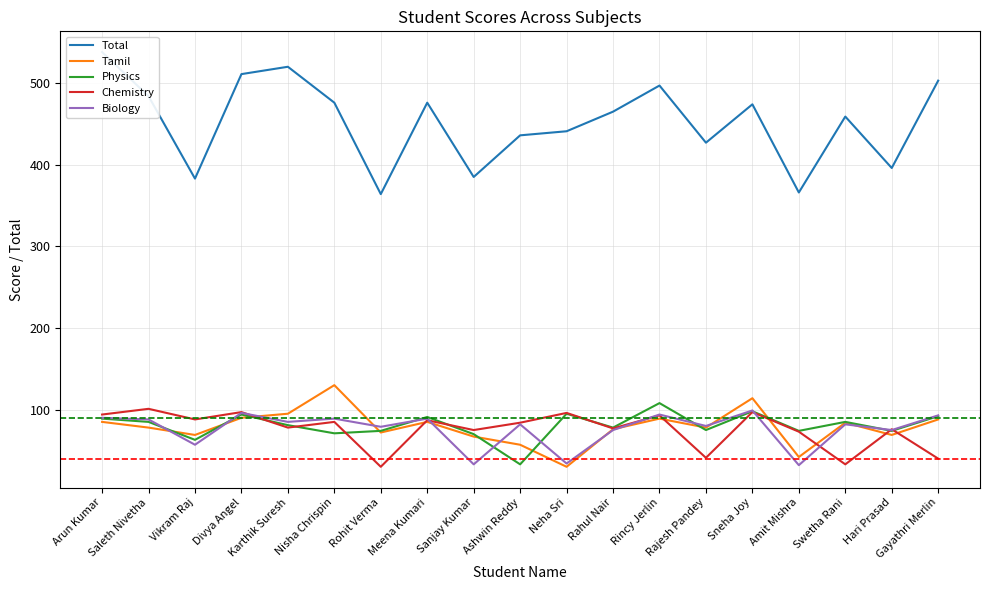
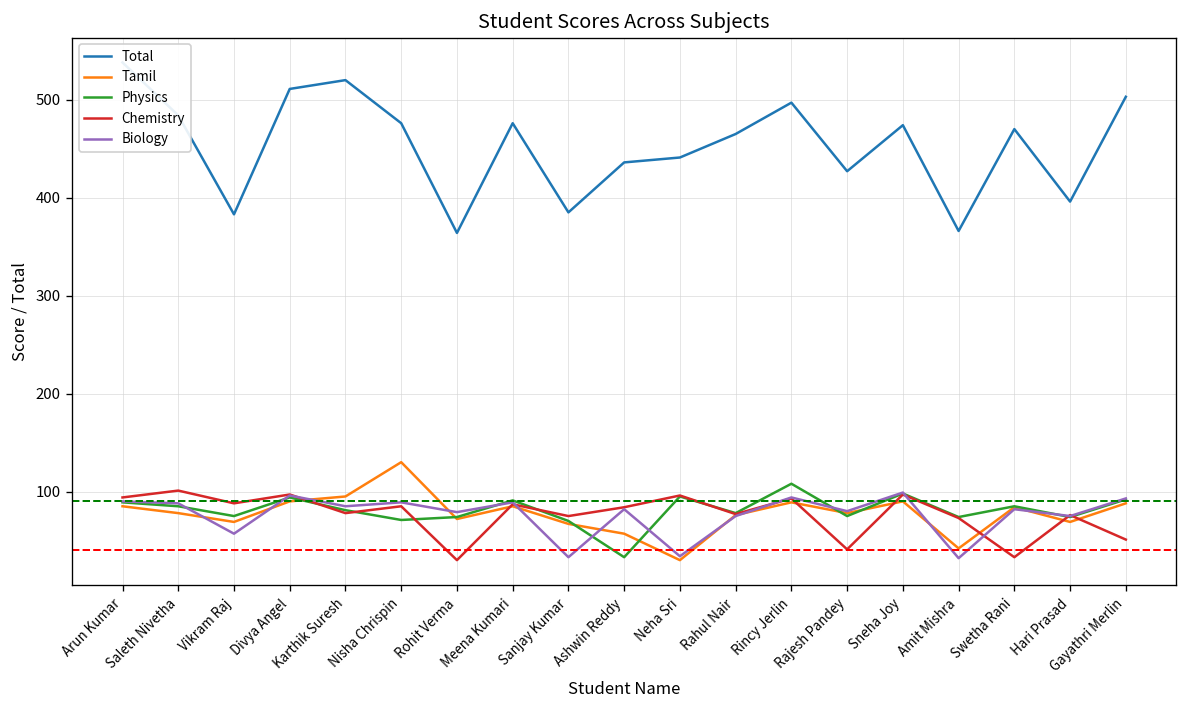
  {
    "Total": {
      "Vikram Raj": 380,
      "Divya Angel": 510,
      "Karthik Suresh": 520,
      "Nisha Chrispin": 480,
      "Rohit Verma": 360,
      "Meena Kumari": 480,
      "Sanjay Kumar": 390,
      "Ashwin Reddy": 440,
      "Neha Sri": 440,
      "Rahul Nair": 470,
      "Rincy Jerlin": 500,
      "Rajesh Pandey": 430,
      "Sneha Joy": 470,
      "Amit Mishra": 370,
-     "Swetha Rani": 460,
+     "Swetha Rani": 470,
      "Hari Prasad": 400,
      "Gayathri Merlin": 500
    },
    "Tamil": {
      "Arun Kumar": 90,
      "Saleth Nivetha": 80,
      "Vikram Raj": 70,
      "Divya Angel": 90,
      "Karthik Suresh": 100,
      "Nisha Chrispin": 130,
      "Ashwin Reddy": 60,
      "Neha Sri": 30,
      "Rincy Jerlin": 90,
-     "Sneha Joy": 110,
+     "Sneha Joy": 90,
      "Amit Mishra": 40,
      "Hari Prasad": 70,
      "Gayathri Merlin": 90
    },
    "Physics": {
-     "Vikram Raj": 60,
+     "Vikram Raj": 80,
      "Nisha Chrispin": 70,
      "Ashwin Reddy": 30,
      "Rincy Jerlin": 110
    },
    "Chemistry": {
      "Arun Kumar": 90,
      "Saleth Nivetha": 100,
      "Vikram Raj": 90,
      "Nisha Chrispin": 90,
      "Rohit Verma": 30,
      "Sanjay Kumar": 80,
      "Rajesh Pandey": 40,
      "Swetha Rani": 30,
-     "Gayathri Merlin": 40
+     "Gayathri Merlin": 50
    },
    "Biology": {
      "Vikram Raj": 60,
      "Karthik Suresh": 90,
      "Nisha Chrispin": 90,
      "Rohit Verma": 80,
      "Sanjay Kumar": 30,
      "Neha Sri": 30,
      "Amit Mishra": 30
    }
  }
